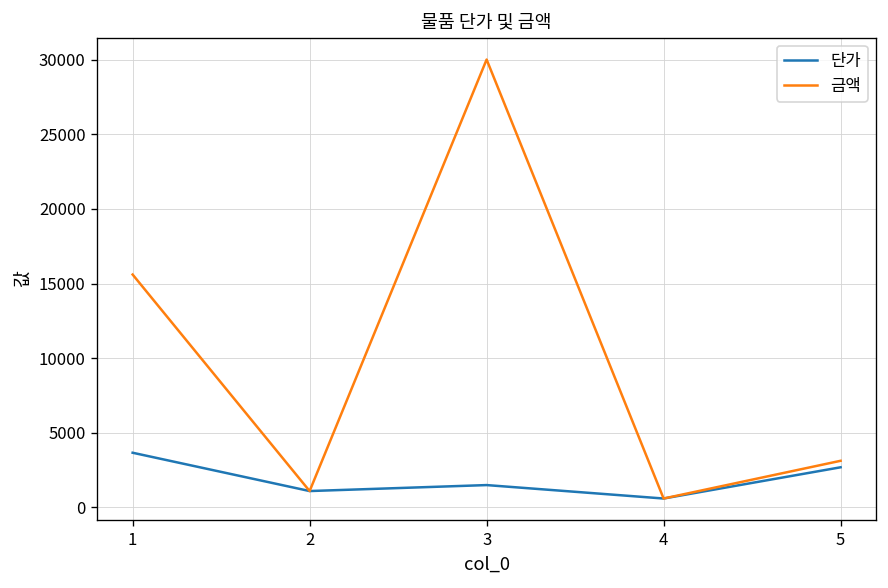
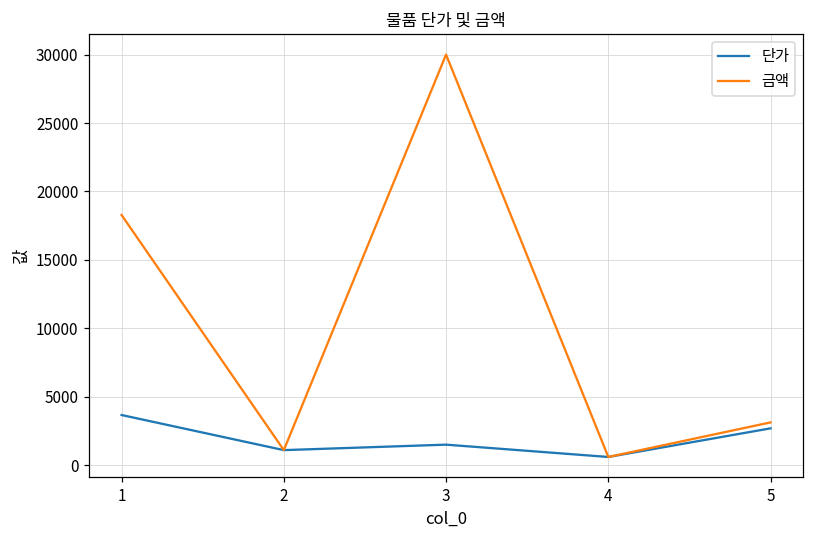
  {
    "단가": {
      "1": 3700,
      "3": 1500,
      "5": 2700
    },
    "금액": {
-     "1": 15600,
+     "1": 18300,
      "3": 30000,
      "5": 3100
    }
  }
